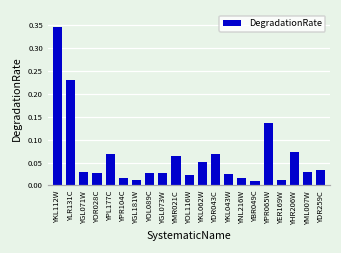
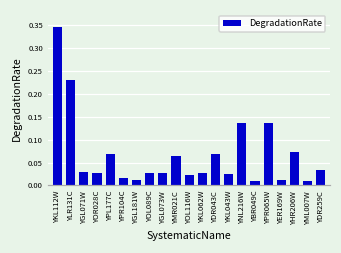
  {
    "YKL112W": 0.35,
    "YLR131C": 0.23,
    "YGL071W": 0.03,
    "YOR028C": 0.03,
    "YPL177C": 0.07,
    "YPR104C": 0.02,
    "YGL181W": 0.01,
    "YOL089C": 0.03,
    "YGL073W": 0.03,
    "YMR021C": 0.06,
    "YOL116W": 0.02,
-   "YKL062W": 0.05,
+   "YKL062W": 0.03,
    "YDR043C": 0.07,
    "YKL043W": 0.02,
-   "YNL216W": 0.02,
+   "YNL216W": 0.14,
    "YBR049C": 0.01,
    "YPR065W": 0.14,
    "YER169W": 0.01,
    "YHR206W": 0.07,
-   "YML007W": 0.03,
+   "YML007W": 0.01,
    "YDR259C": 0.03
  }
